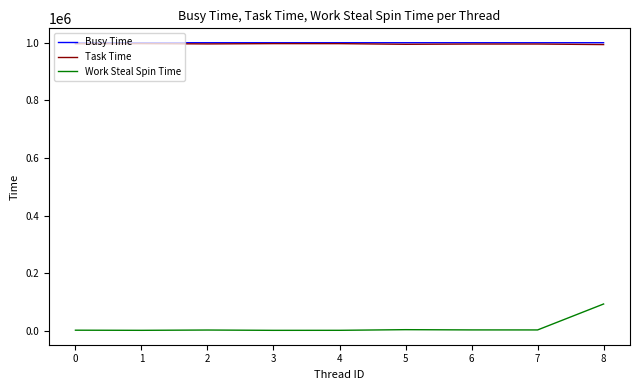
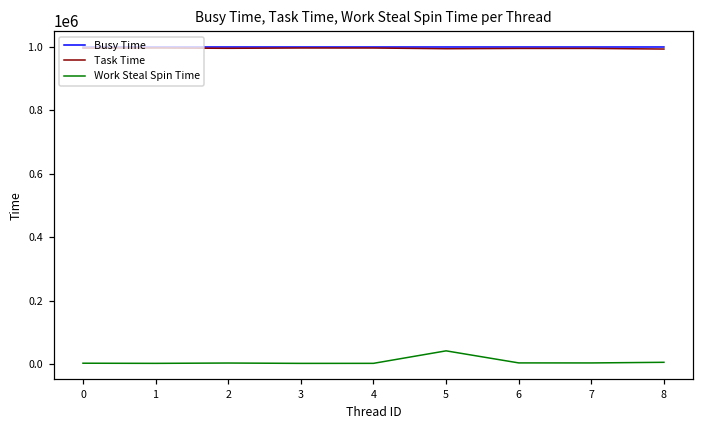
  {
    "Work Steal Spin Time": {
      "0": 0,
      "1": 0,
      "2": 0,
      "3": 0,
      "4": 0,
-     "5": 10000,
+     "5": 40000,
      "6": 0,
      "7": 0,
-     "8": 90000
+     "8": 10000
    }
  }
